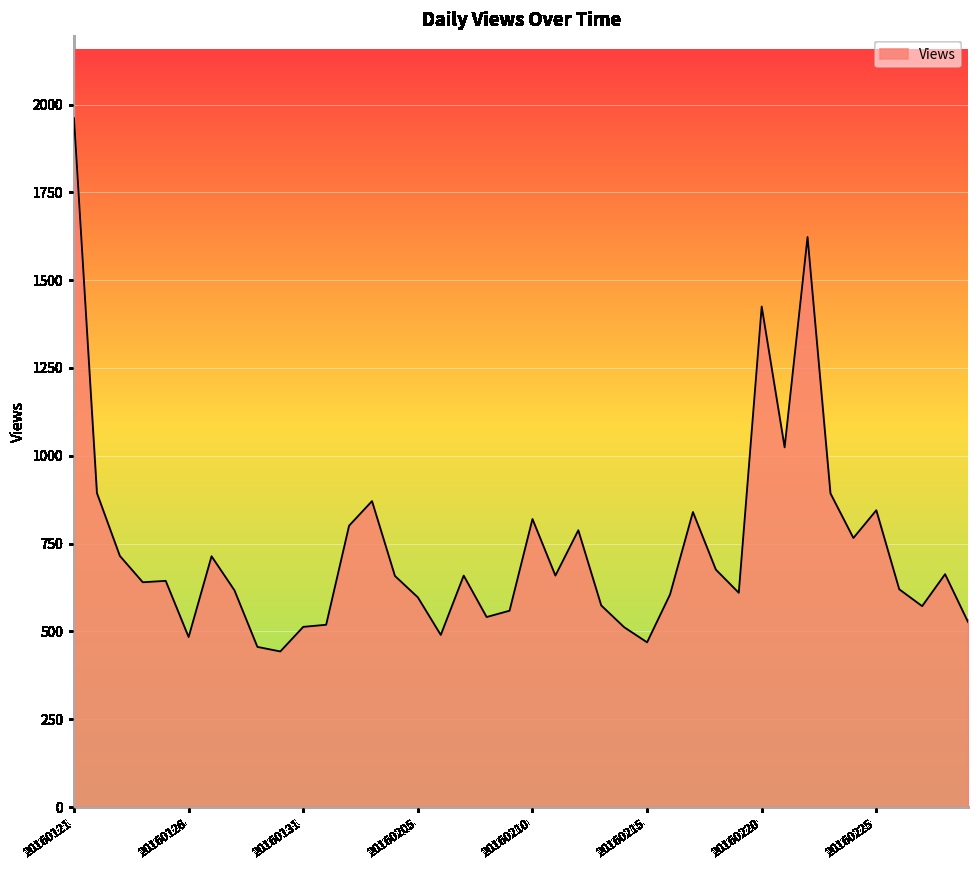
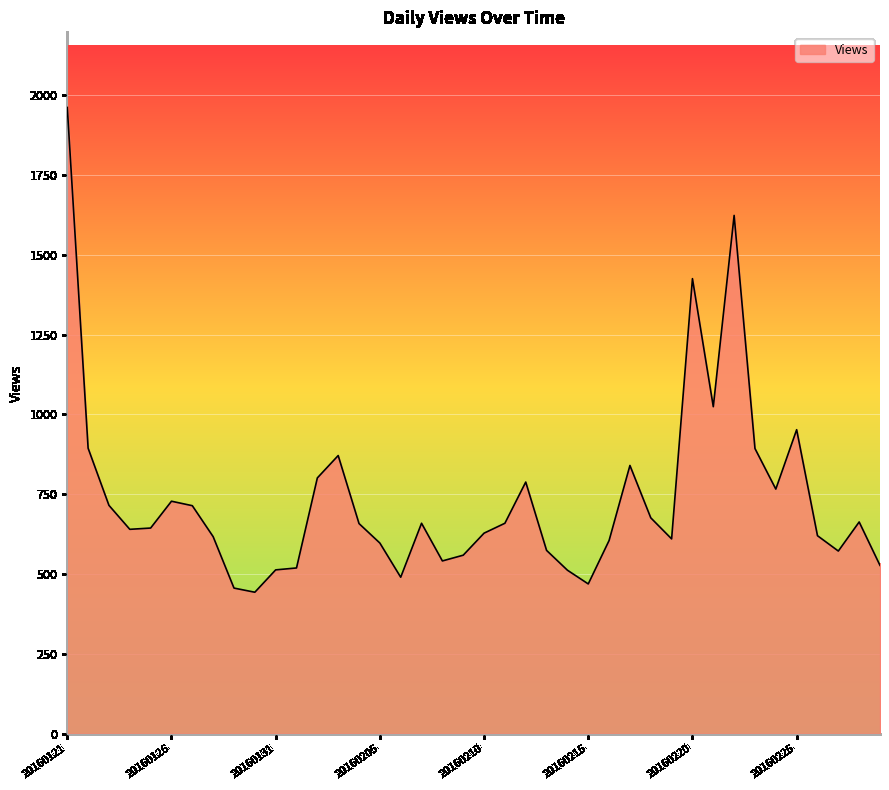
  {
    "20160121": 1960,
-   "20160126": 480,
+   "20160126": 730,
    "20160131": 510,
    "20160205": 600,
-   "20160210": 820,
+   "20160210": 630,
    "20160215": 470,
    "20160220": 1430,
-   "20160225": 850
+   "20160225": 950
  }
